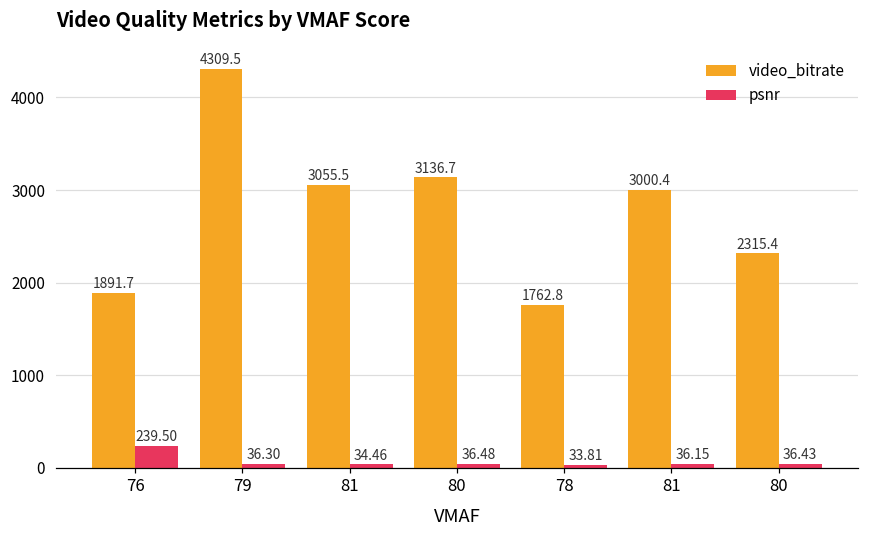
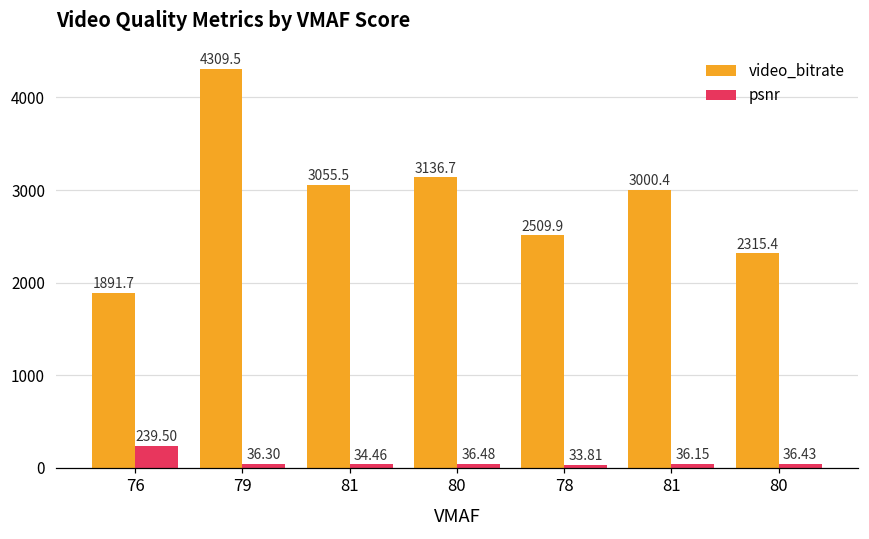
  {
    "video_bitrate": {
      "76": 1891.7,
      "79": 4309.5,
-     "78": 1762.8
+     "78": 2509.9
    },
    "psnr": {
      "76": 239.50,
      "79": 36.30,
      "78": 33.81
    }
  }
